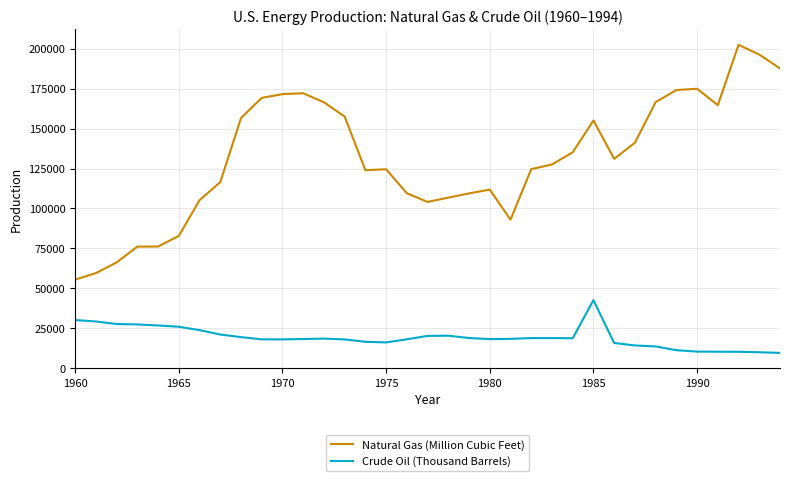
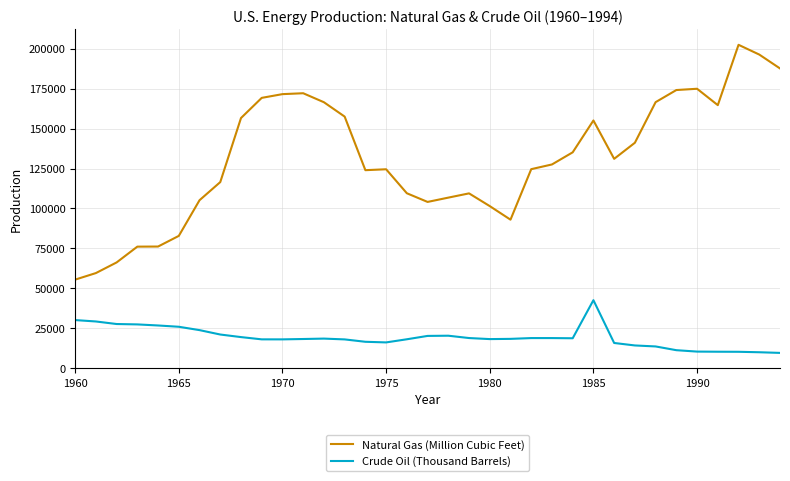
  {
    "Natural Gas (Million Cubic Feet)": {
      "1960": 55000,
      "1965": 83000,
      "1970": 172000,
      "1975": 125000,
-     "1980": 112000,
+     "1980": 101000,
      "1985": 155000,
      "1990": 175000
    },
    "Crude Oil (Thousand Barrels)": {
      "1960": 30000,
      "1965": 26000,
      "1970": 18000,
      "1975": 16000,
      "1980": 18000,
      "1985": 43000,
      "1990": 10000
    }
  }
